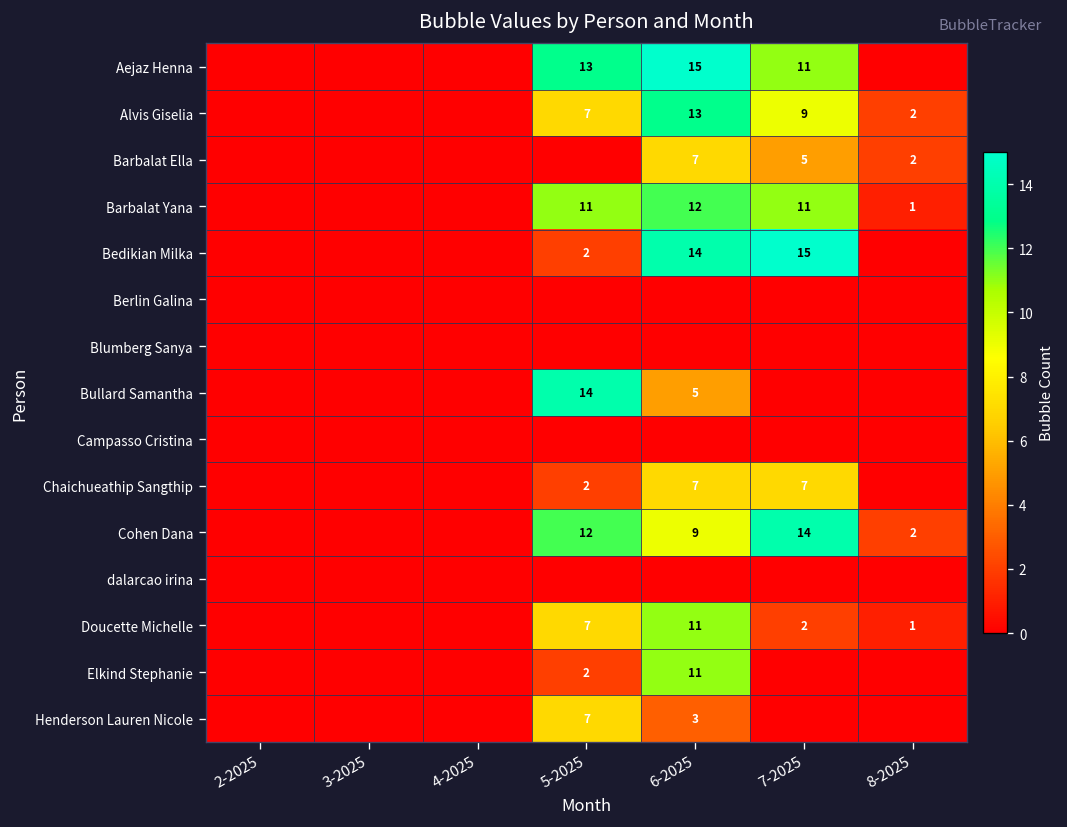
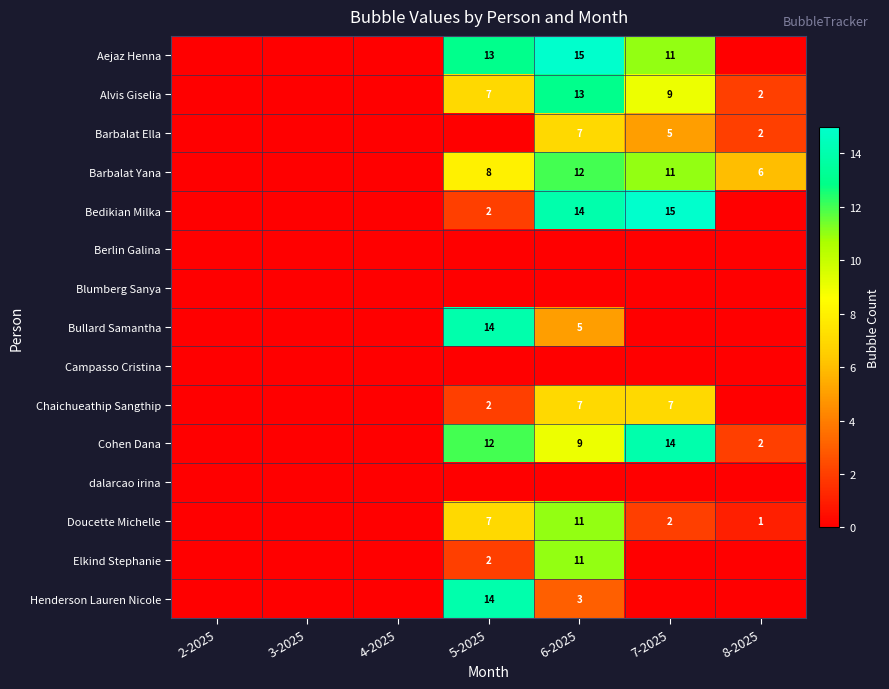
  {
    "Aejaz Henna": {
      "5-2025": 13,
      "6-2025": 15,
      "7-2025": 11
    },
    "Alvis Giselia": {
      "5-2025": 7,
      "6-2025": 13,
      "7-2025": 9,
      "8-2025": 2
    },
    "Barbalat Ella": {
      "6-2025": 7,
      "7-2025": 5,
      "8-2025": 2
    },
    "Barbalat Yana": {
-     "5-2025": 11,
+     "5-2025": 8,
      "6-2025": 12,
      "7-2025": 11,
-     "8-2025": 1
+     "8-2025": 6
    },
    "Bedikian Milka": {
      "5-2025": 2,
      "6-2025": 14,
      "7-2025": 15
    },
    "Bullard Samantha": {
      "5-2025": 14,
      "6-2025": 5
    },
    "Chaichueathip Sangthip": {
      "5-2025": 2,
      "6-2025": 7,
      "7-2025": 7
    },
    "Cohen Dana": {
      "5-2025": 12,
      "6-2025": 9,
      "7-2025": 14,
      "8-2025": 2
    },
    "Doucette Michelle": {
      "5-2025": 7,
      "6-2025": 11,
      "7-2025": 2,
      "8-2025": 1
    },
    "Elkind Stephanie": {
      "5-2025": 2,
      "6-2025": 11
    },
    "Henderson Lauren Nicole": {
-     "5-2025": 7,
+     "5-2025": 14,
      "6-2025": 3
    }
  }
